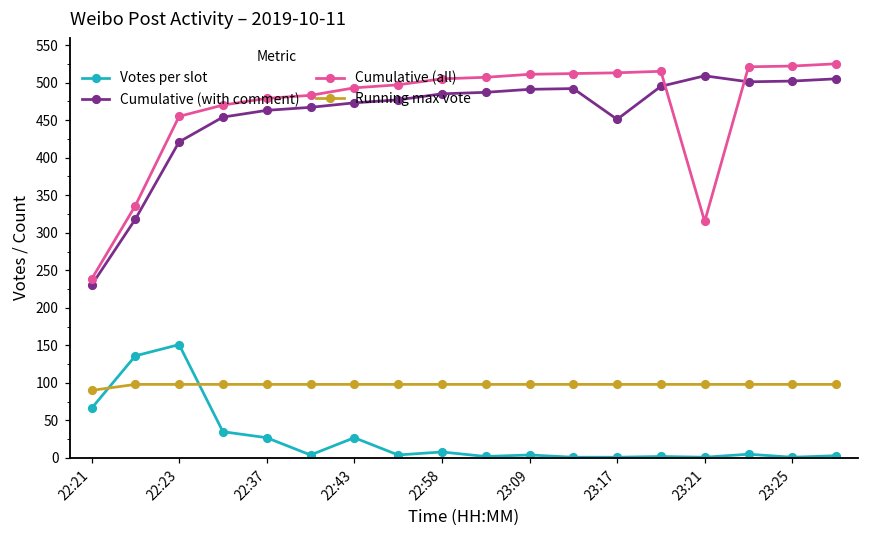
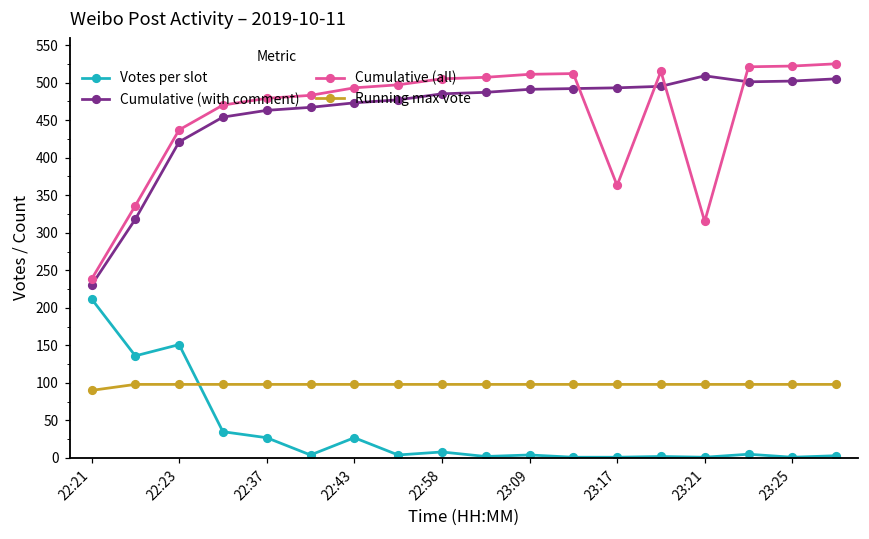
  {
    "Votes per slot": {
-     "22:21": 70,
+     "22:21": 210,
      "22:23": 150,
      "22:37": 30,
      "22:43": 30,
      "22:58": 10,
      "23:09": 0,
      "23:17": 0,
      "23:21": 0,
      "23:25": 0
    },
    "Cumulative (with comment)": {
      "22:21": 230,
      "22:23": 420,
      "22:37": 460,
      "22:43": 470,
      "22:58": 490,
      "23:09": 490,
-     "23:17": 450,
+     "23:17": 490,
      "23:21": 510,
      "23:25": 500
    },
    "Cumulative (all)": {
      "22:21": 240,
-     "22:23": 460,
+     "22:23": 440,
      "22:37": 480,
      "22:43": 490,
      "22:58": 510,
      "23:09": 510,
-     "23:17": 510,
+     "23:17": 360,
      "23:21": 320,
      "23:25": 520
    },
    "Running max vote": {
      "22:21": 90,
      "22:23": 100,
      "22:37": 100,
      "22:43": 100,
      "22:58": 100,
      "23:09": 100,
      "23:17": 100,
      "23:21": 100,
      "23:25": 100
    }
  }
